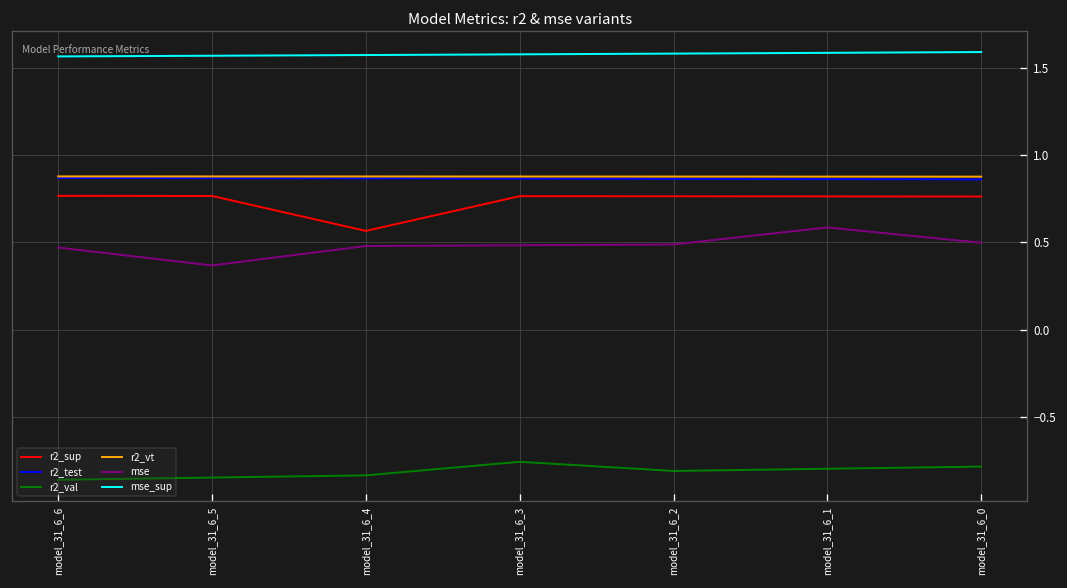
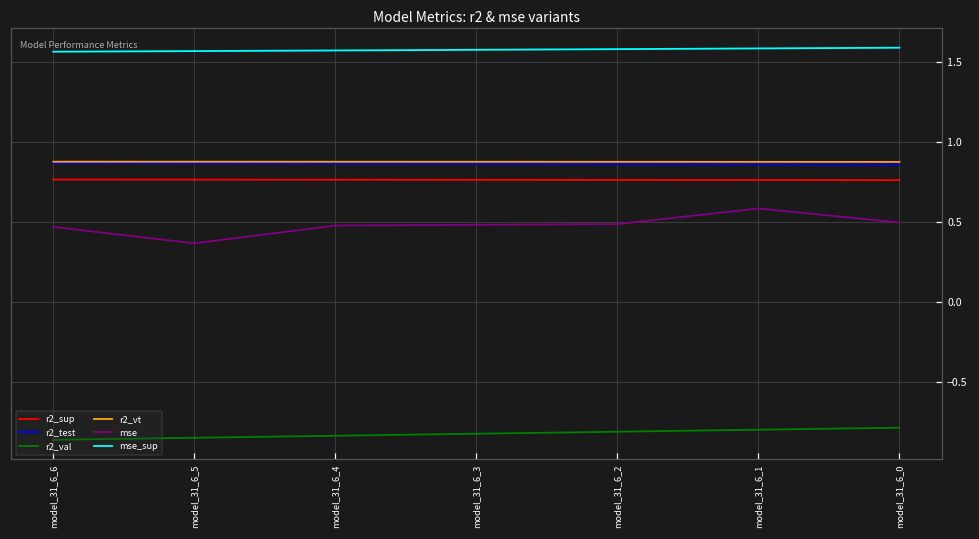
  {
    "r2_sup": {
      "model_31_6_6": 0.77,
      "model_31_6_5": 0.77,
-     "model_31_6_4": 0.57,
+     "model_31_6_4": 0.76,
      "model_31_6_3": 0.76,
      "model_31_6_2": 0.76,
      "model_31_6_1": 0.76,
      "model_31_6_0": 0.76
    },
    "r2_val": {
      "model_31_6_5": -0.85,
      "model_31_6_4": -0.83,
-     "model_31_6_3": -0.76,
+     "model_31_6_3": -0.82,
      "model_31_6_2": -0.81,
      "model_31_6_1": -0.80,
      "model_31_6_0": -0.78
    },
    "mse": {
      "model_31_6_6": 0.47,
      "model_31_6_5": 0.37,
      "model_31_6_4": 0.48,
      "model_31_6_3": 0.48,
      "model_31_6_2": 0.49,
      "model_31_6_1": 0.59,
      "model_31_6_0": 0.50
    },
    "mse_sup": {
      "model_31_6_6": 1.56,
      "model_31_6_5": 1.57,
      "model_31_6_4": 1.57,
      "model_31_6_3": 1.58,
      "model_31_6_2": 1.58,
      "model_31_6_1": 1.59,
      "model_31_6_0": 1.59
    }
  }
